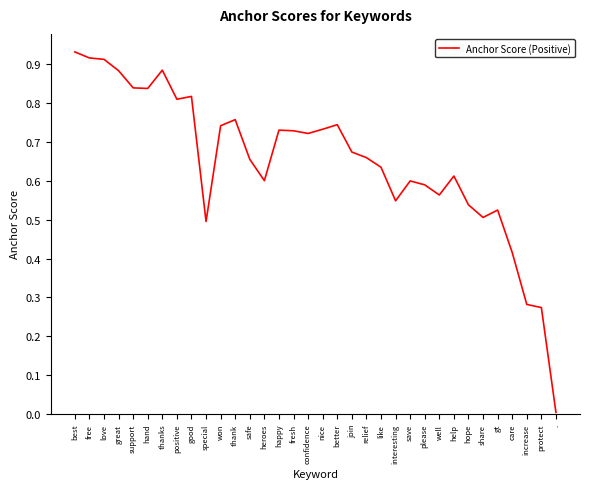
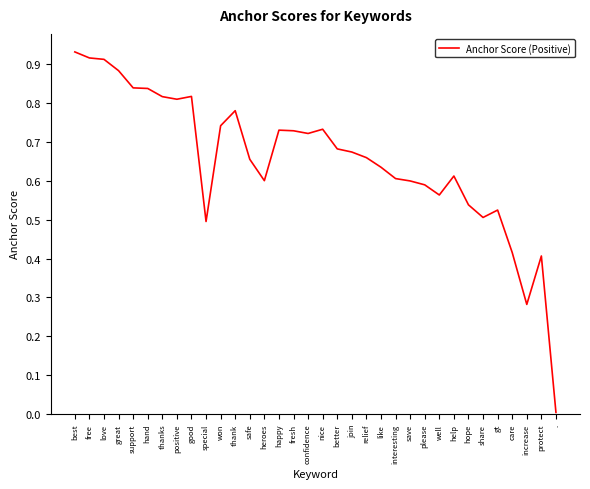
  {
    "best": 0.93,
    "free": 0.92,
    "love": 0.91,
    "great": 0.88,
    "support": 0.84,
    "hand": 0.84,
-   "thanks": 0.89,
+   "thanks": 0.82,
    "positive": 0.81,
    "good": 0.82,
    "special": 0.50,
    "won": 0.74,
-   "thank": 0.76,
+   "thank": 0.78,
    "safe": 0.66,
    "heroes": 0.60,
    "happy": 0.73,
    "fresh": 0.73,
    "confidence": 0.72,
    "nice": 0.73,
-   "better": 0.74,
+   "better": 0.68,
    "join": 0.67,
    "relief": 0.66,
    "like": 0.64,
-   "interesting": 0.55,
+   "interesting": 0.61,
    "save": 0.60,
    "please": 0.59,
    "well": 0.56,
    "help": 0.61,
    "hope": 0.54,
    "share": 0.51,
    "gt": 0.53,
    "care": 0.42,
    "increase": 0.28,
-   "protect": 0.27,
+   "protect": 0.41,
    ".": 0.00
  }
